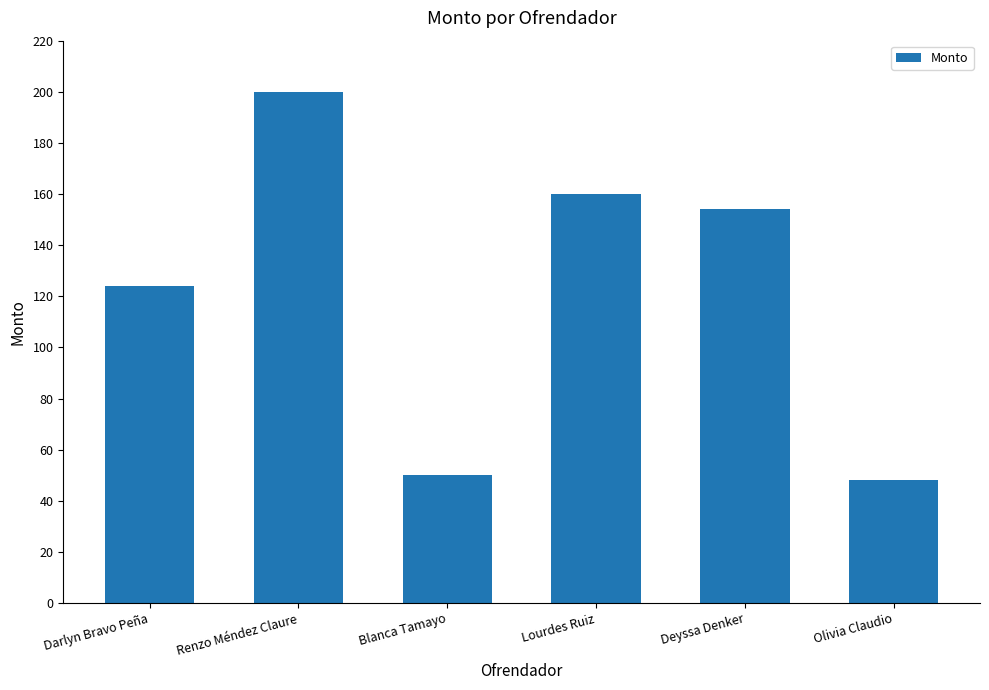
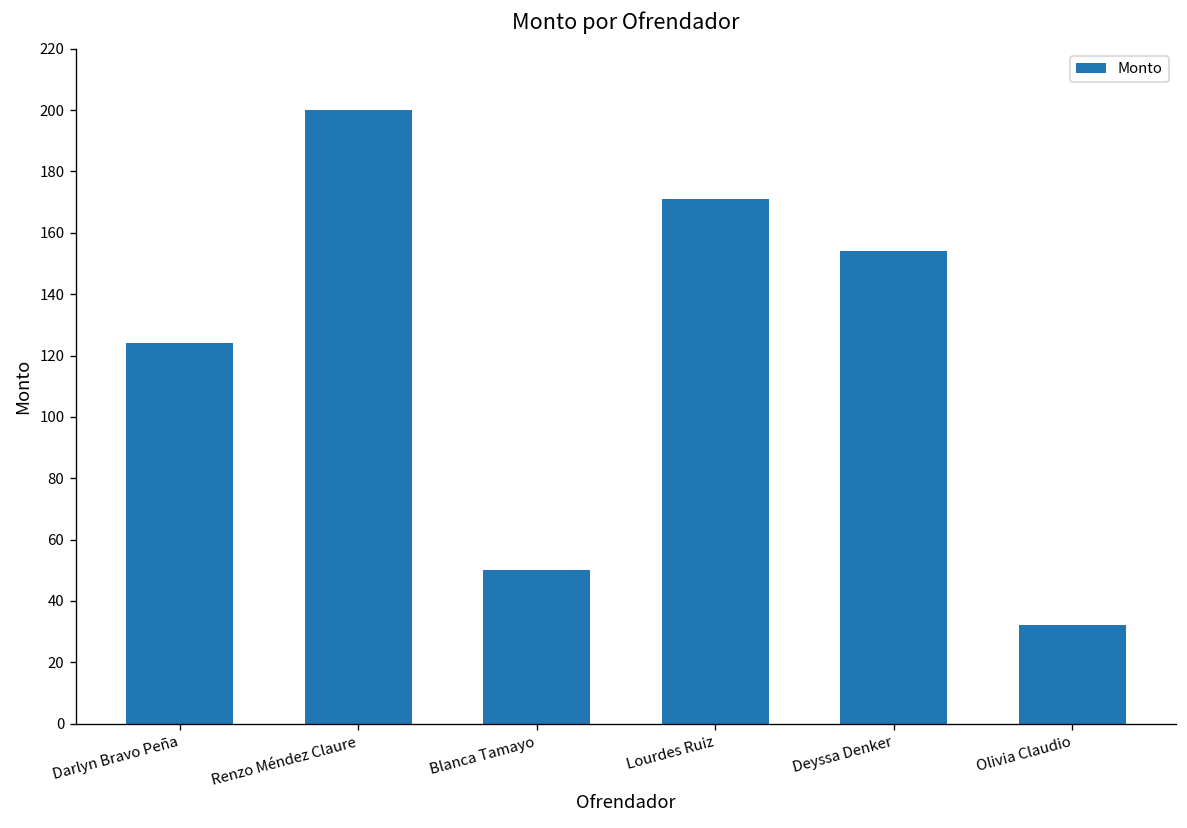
  {
    "Darlyn Bravo Peña": 124,
    "Renzo Méndez Claure": 200,
    "Blanca Tamayo": 50,
-   "Lourdes Ruiz": 160,
+   "Lourdes Ruiz": 171,
    "Deyssa Denker": 154,
-   "Olivia Claudio": 48
+   "Olivia Claudio": 32
  }
